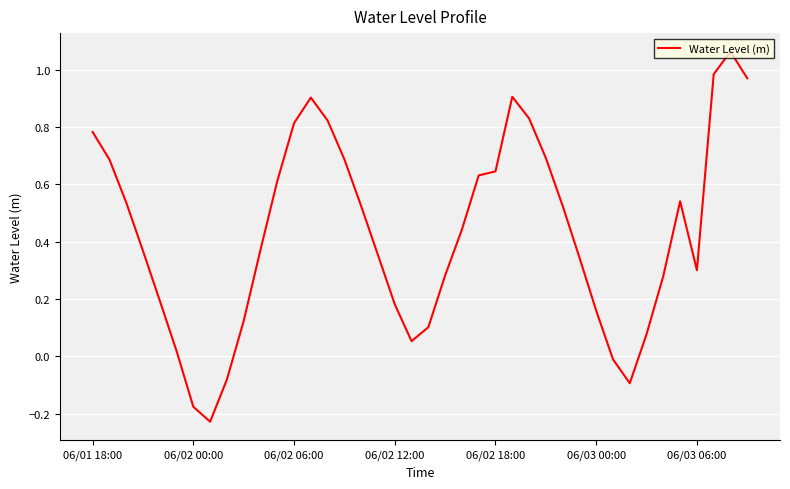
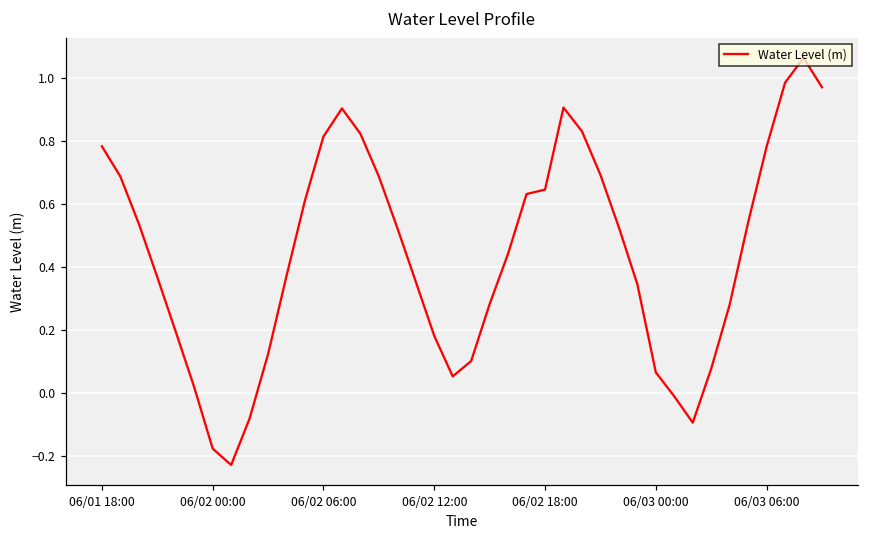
  {
    "06/01 18:00": 0.78,
    "06/02 00:00": -0.18,
    "06/02 06:00": 0.81,
    "06/02 12:00": 0.18,
    "06/02 18:00": 0.64,
-   "06/03 00:00": 0.16,
-   "06/03 06:00": 0.30
+   "06/03 00:00": 0.07,
+   "06/03 06:00": 0.78
  }
